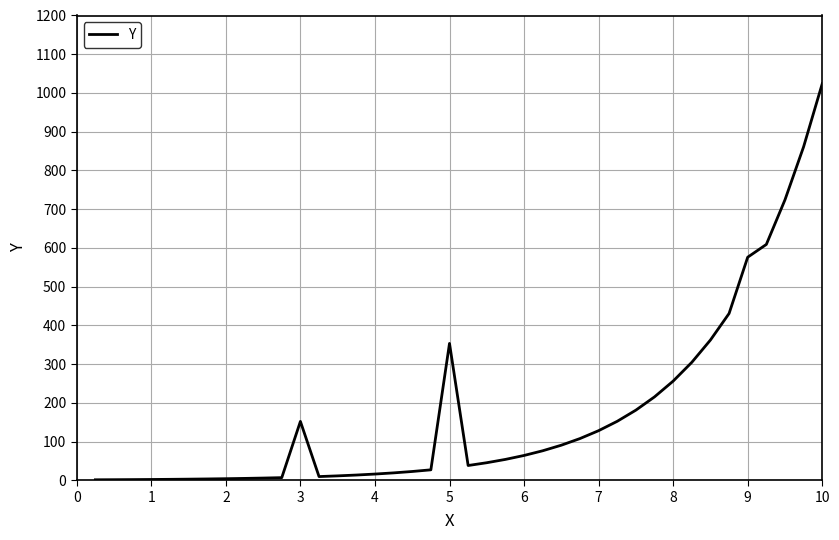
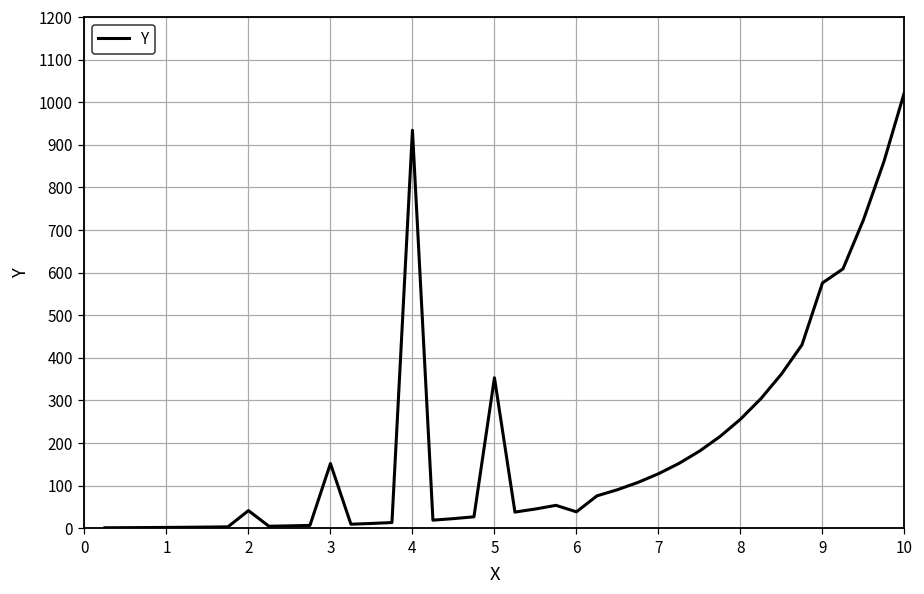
  {
    "1": 0,
-   "2": 0,
+   "2": 40,
    "3": 150,
-   "4": 20,
+   "4": 930,
    "5": 350,
-   "6": 60,
+   "6": 40,
    "7": 130,
    "8": 260,
    "9": 580,
    "10": 1020
  }
